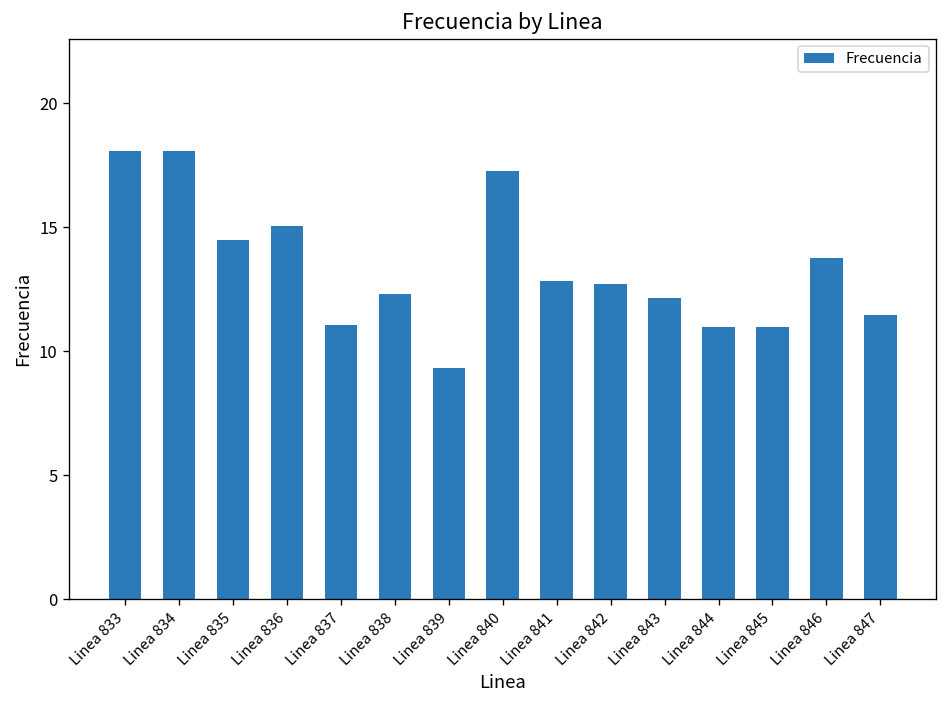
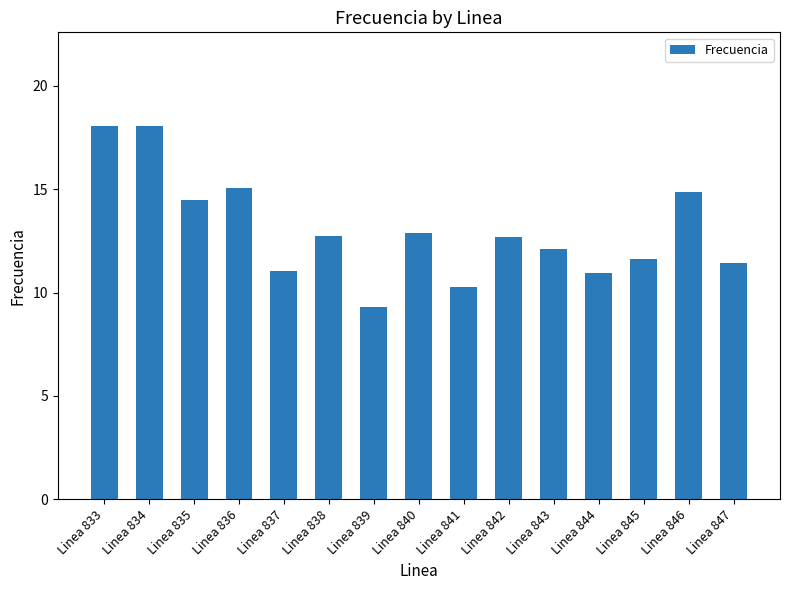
  {
    "Linea 833": 18.1,
    "Linea 834": 18.1,
    "Linea 835": 14.5,
    "Linea 836": 15.1,
    "Linea 837": 11.1,
-   "Linea 838": 12.3,
+   "Linea 838": 12.7,
    "Linea 839": 9.3,
-   "Linea 840": 17.3,
-   "Linea 841": 12.8,
+   "Linea 840": 12.9,
+   "Linea 841": 10.3,
    "Linea 842": 12.7,
    "Linea 843": 12.1,
    "Linea 844": 11.0,
-   "Linea 845": 11.0,
-   "Linea 846": 13.8,
+   "Linea 845": 11.6,
+   "Linea 846": 14.9,
    "Linea 847": 11.5
  }
